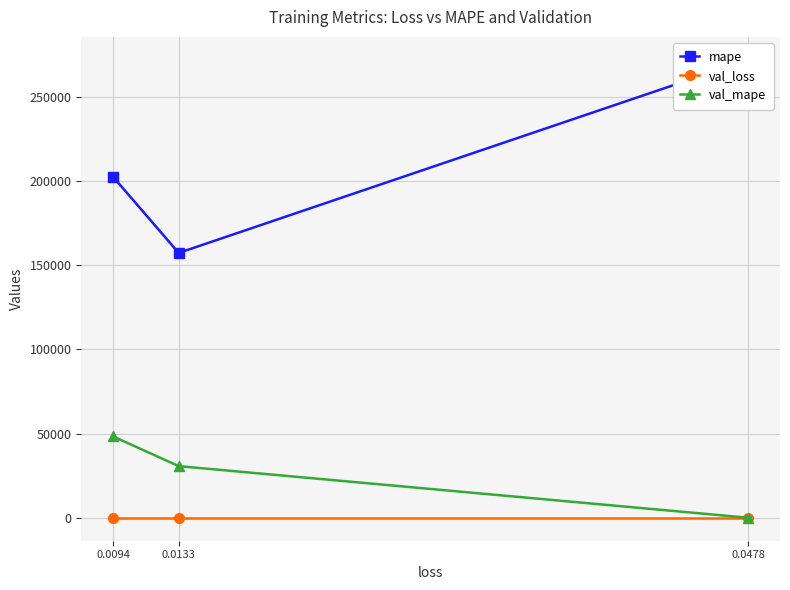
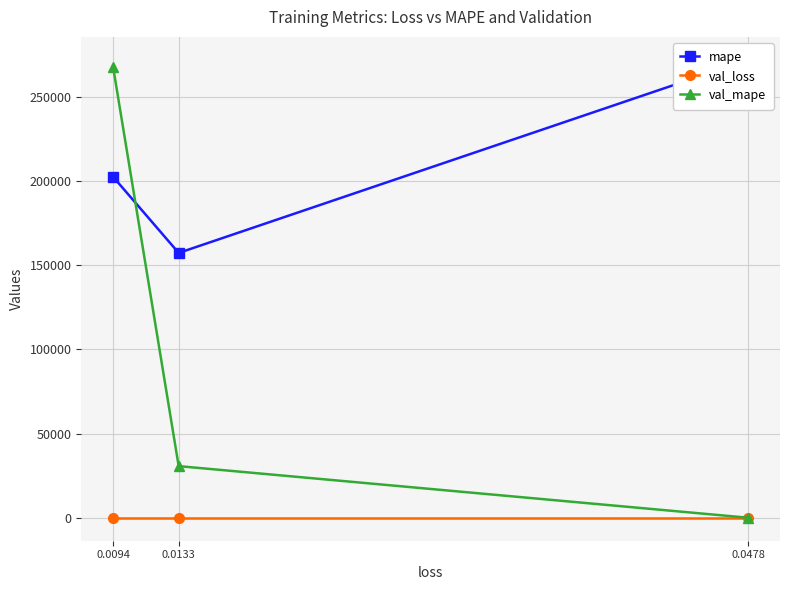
  {
    "mape": {
      "0.0094": 203000,
      "0.0133": 157000
    },
    "val_loss": {
      "0.0094": 0,
      "0.0133": 0
    },
    "val_mape": {
-     "0.0094": 48000,
+     "0.0094": 268000,
      "0.0133": 31000
    }
  }
